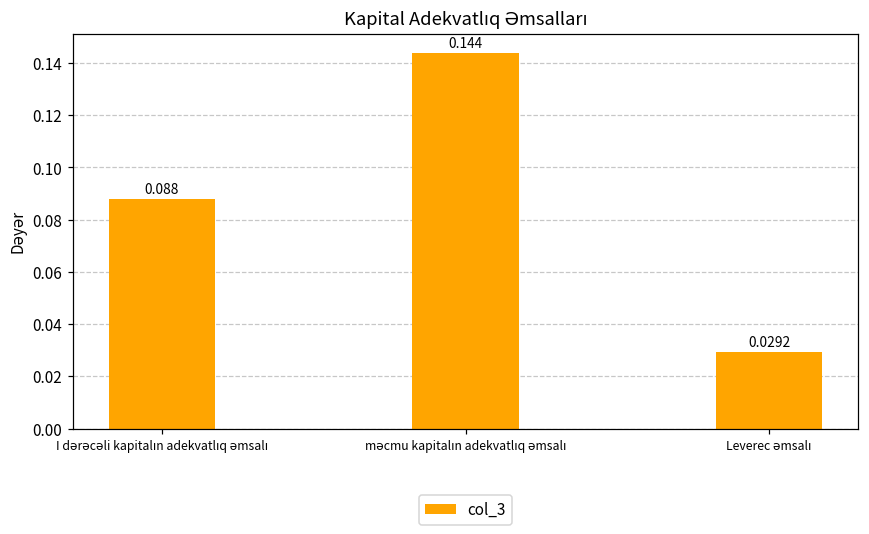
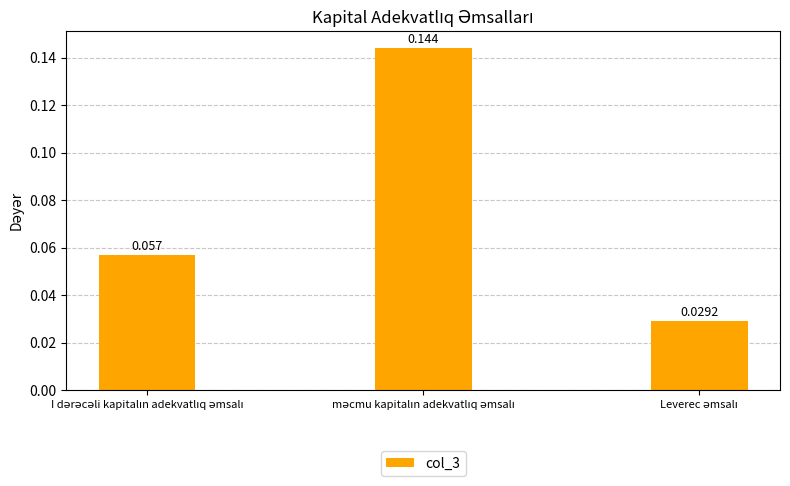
  {
-   "I dərəcəli kapitalın adekvatlıq əmsalı": 0.088,
+   "I dərəcəli kapitalın adekvatlıq əmsalı": 0.057,
    "məcmu kapitalın adekvatlıq əmsalı": 0.144,
    "Leverec əmsalı": 0.0292
  }
